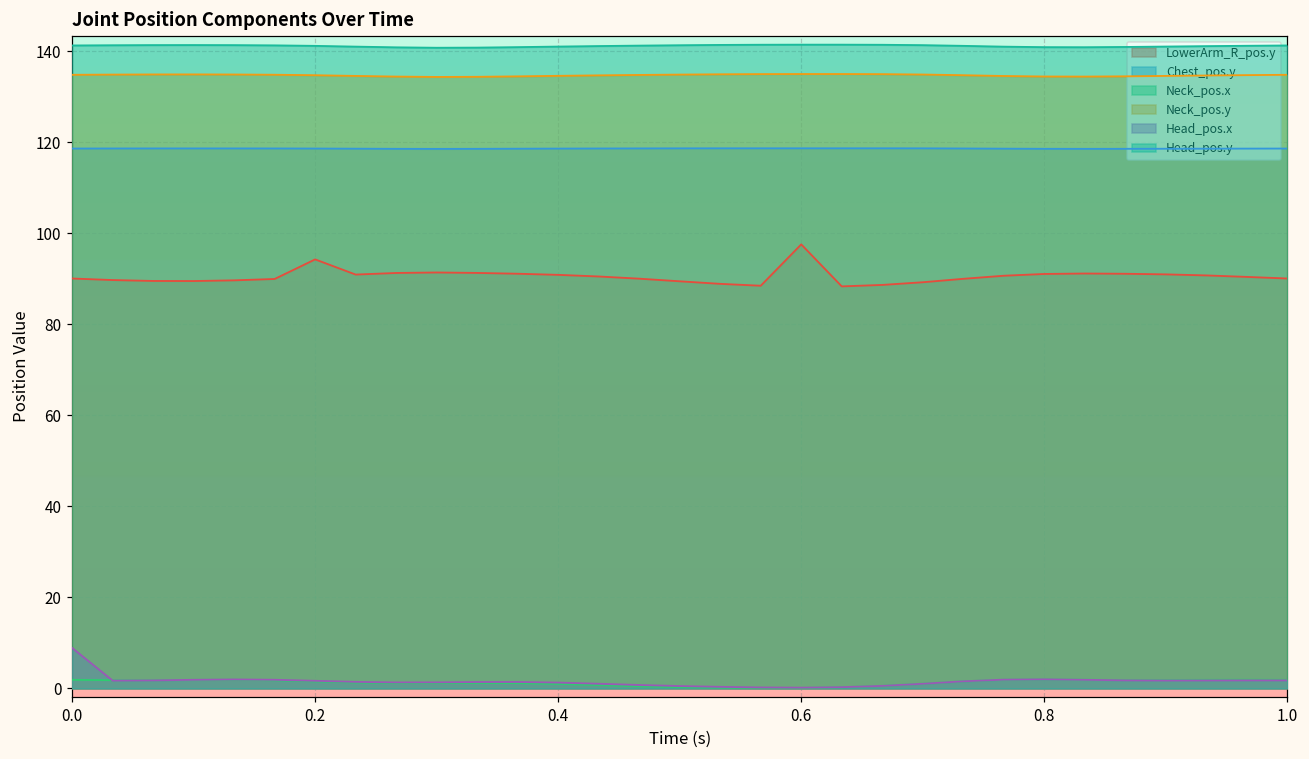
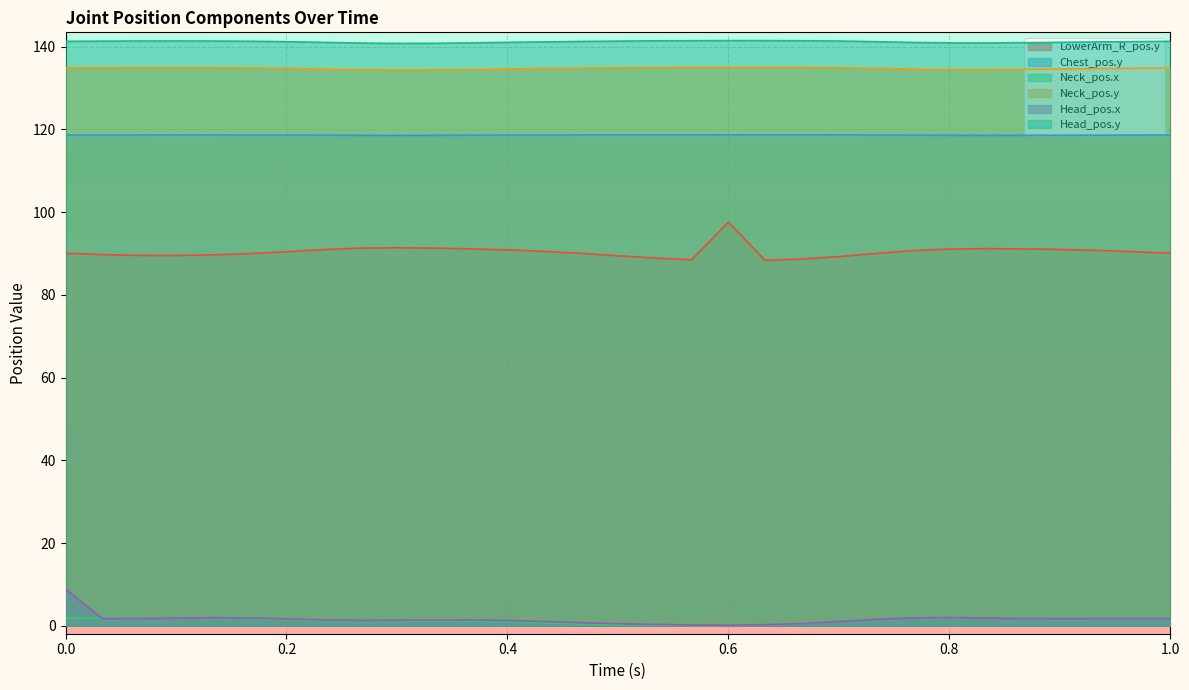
  {
    "LowerArm_R_pos.y": {
      "0.0": 90,
-     "0.2": 94,
+     "0.2": 90,
      "0.4": 91,
      "0.6": 98,
      "0.8": 91,
      "1.0": 90
    },
    "Neck_pos.y": {
      "0.0": 135,
      "0.2": 135,
      "0.4": 135,
      "0.6": 135,
      "0.8": 134,
      "1.0": 135
    },
    "Head_pos.x": {
      "0.0": 9
    }
  }
